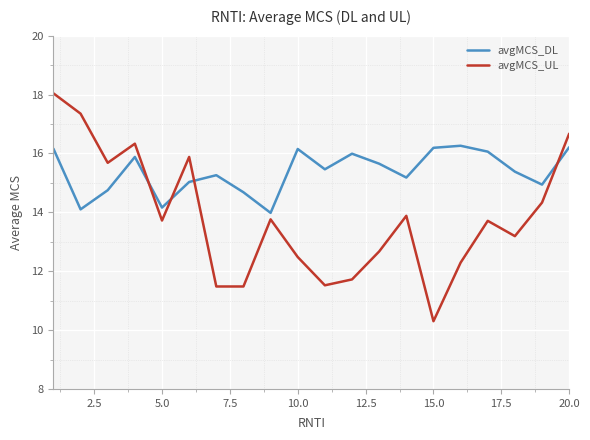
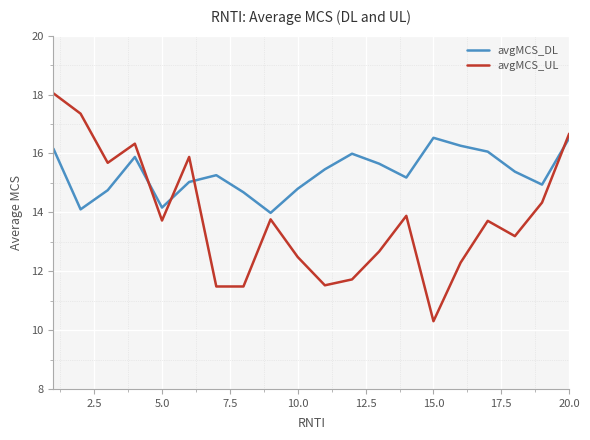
  {
    "avgMCS_DL": {
      "5.0": 14.2,
-     "10.0": 16.2,
-     "15.0": 16.2,
-     "20.0": 16.2
+     "10.0": 14.8,
+     "15.0": 16.5,
+     "20.0": 16.5
    },
    "avgMCS_UL": {
      "5.0": 13.7,
      "10.0": 12.5,
      "15.0": 10.3,
      "20.0": 16.7
    }
  }
